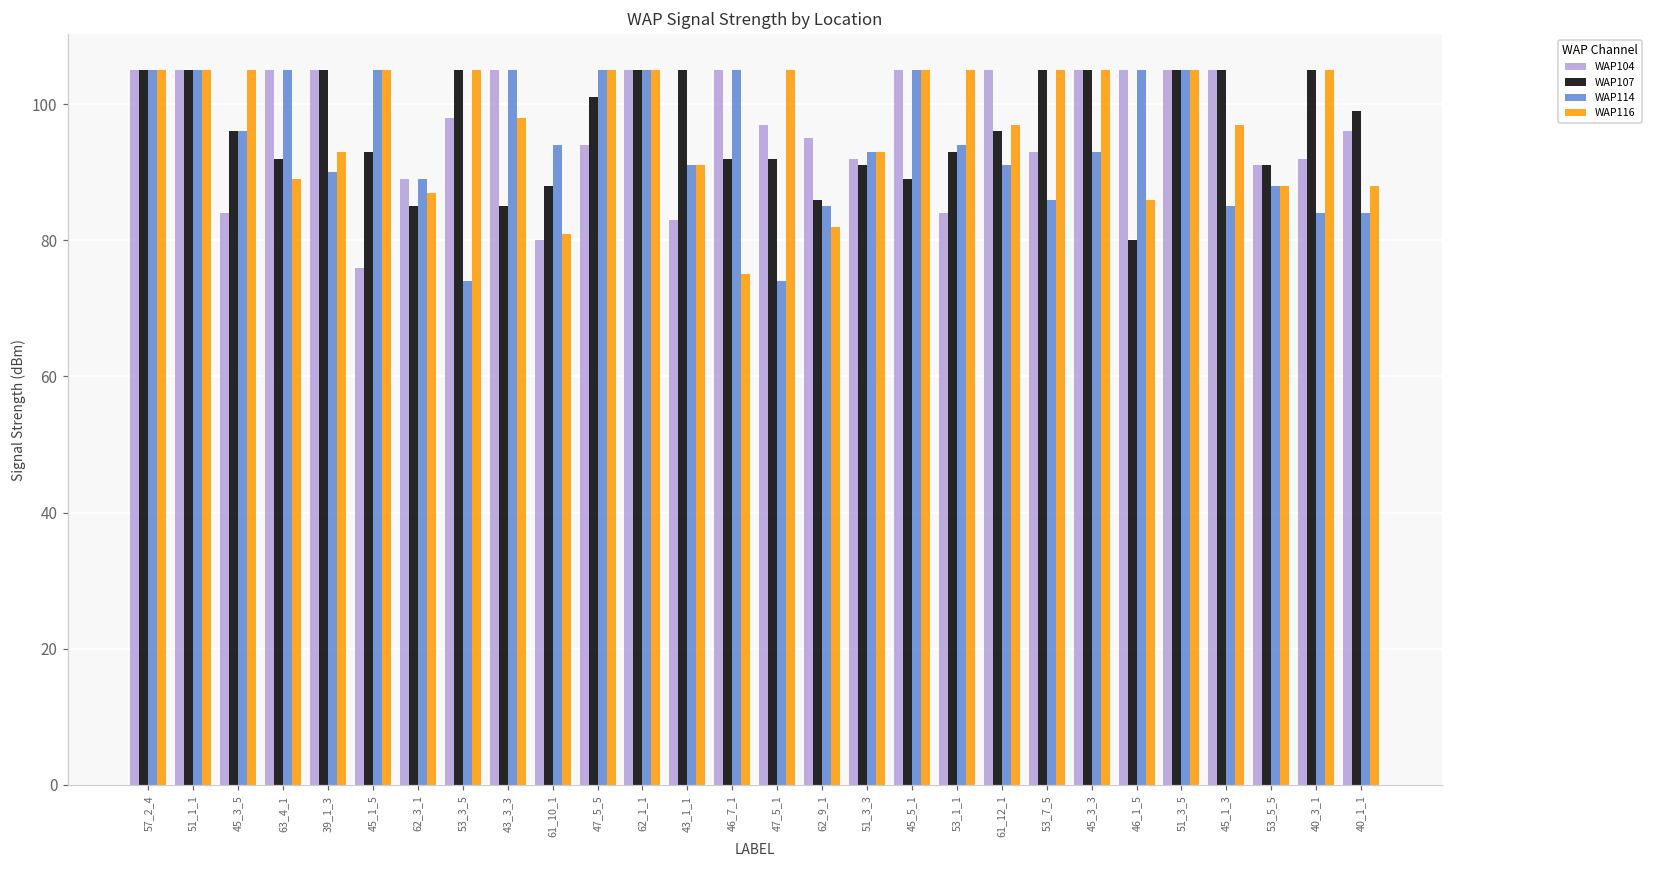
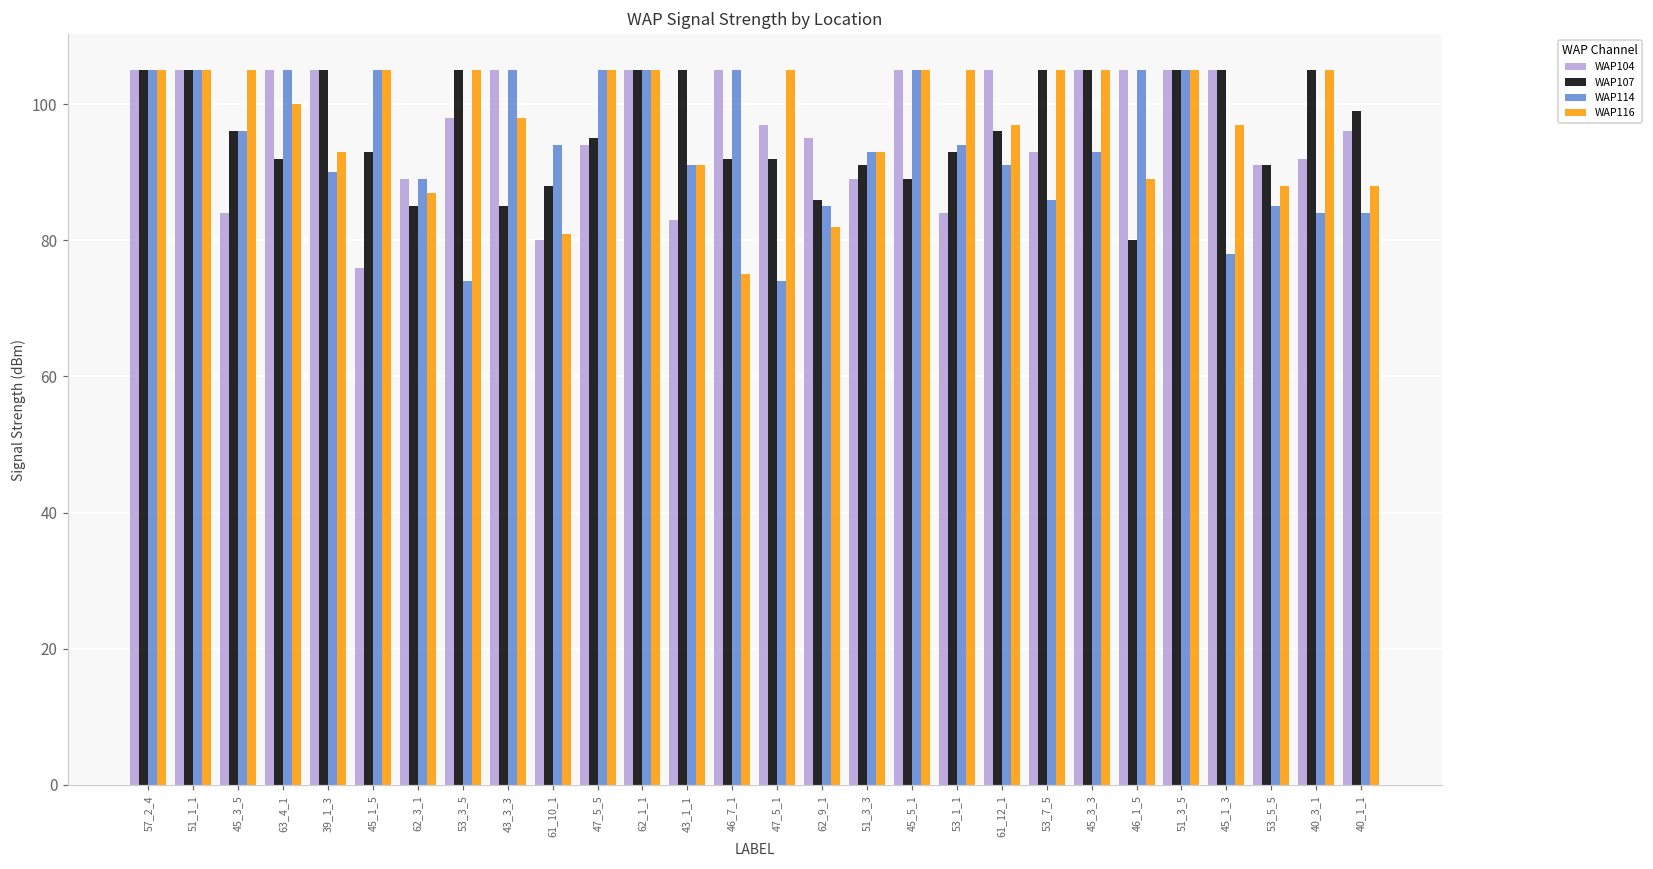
  {
    "WAP104": {
      "57_2_4": 105,
      "51_1_1": 105,
      "45_3_5": 84,
      "63_4_1": 105,
      "39_1_3": 105,
      "45_1_5": 76,
      "62_3_1": 89,
      "53_3_5": 98,
      "43_3_3": 105,
      "61_10_1": 80,
      "47_5_5": 94,
      "62_1_1": 105,
      "43_1_1": 83,
      "46_7_1": 105,
      "47_5_1": 97,
      "62_9_1": 95,
-     "51_3_3": 92,
+     "51_3_3": 89,
      "45_5_1": 105,
      "53_1_1": 84,
      "61_12_1": 105,
      "53_7_5": 93,
      "45_3_3": 105,
      "46_1_5": 105,
      "51_3_5": 105,
      "45_1_3": 105,
      "53_5_5": 91,
      "40_3_1": 92,
      "40_1_1": 96
    },
    "WAP107": {
      "57_2_4": 105,
      "51_1_1": 105,
      "45_3_5": 96,
      "63_4_1": 92,
      "39_1_3": 105,
      "45_1_5": 93,
      "62_3_1": 85,
      "53_3_5": 105,
      "43_3_3": 85,
      "61_10_1": 88,
-     "47_5_5": 101,
+     "47_5_5": 95,
      "62_1_1": 105,
      "43_1_1": 105,
      "46_7_1": 92,
      "47_5_1": 92,
      "62_9_1": 86,
      "51_3_3": 91,
      "45_5_1": 89,
      "53_1_1": 93,
      "61_12_1": 96,
      "53_7_5": 105,
      "45_3_3": 105,
      "46_1_5": 80,
      "51_3_5": 105,
      "45_1_3": 105,
      "53_5_5": 91,
      "40_3_1": 105,
      "40_1_1": 99
    },
    "WAP114": {
      "57_2_4": 105,
      "51_1_1": 105,
      "45_3_5": 96,
      "63_4_1": 105,
      "39_1_3": 90,
      "45_1_5": 105,
      "62_3_1": 89,
      "53_3_5": 74,
      "43_3_3": 105,
      "61_10_1": 94,
      "47_5_5": 105,
      "62_1_1": 105,
      "43_1_1": 91,
      "46_7_1": 105,
      "47_5_1": 74,
      "62_9_1": 85,
      "51_3_3": 93,
      "45_5_1": 105,
      "53_1_1": 94,
      "61_12_1": 91,
      "53_7_5": 86,
      "45_3_3": 93,
      "46_1_5": 105,
      "51_3_5": 105,
-     "45_1_3": 85,
-     "53_5_5": 88,
+     "45_1_3": 78,
+     "53_5_5": 85,
      "40_3_1": 84,
      "40_1_1": 84
    },
    "WAP116": {
      "57_2_4": 105,
      "51_1_1": 105,
      "45_3_5": 105,
-     "63_4_1": 89,
+     "63_4_1": 100,
      "39_1_3": 93,
      "45_1_5": 105,
      "62_3_1": 87,
      "53_3_5": 105,
      "43_3_3": 98,
      "61_10_1": 81,
      "47_5_5": 105,
      "62_1_1": 105,
      "43_1_1": 91,
      "46_7_1": 75,
      "47_5_1": 105,
      "62_9_1": 82,
      "51_3_3": 93,
      "45_5_1": 105,
      "53_1_1": 105,
      "61_12_1": 97,
      "53_7_5": 105,
      "45_3_3": 105,
-     "46_1_5": 86,
+     "46_1_5": 89,
      "51_3_5": 105,
      "45_1_3": 97,
      "53_5_5": 88,
      "40_3_1": 105,
      "40_1_1": 88
    }
  }
